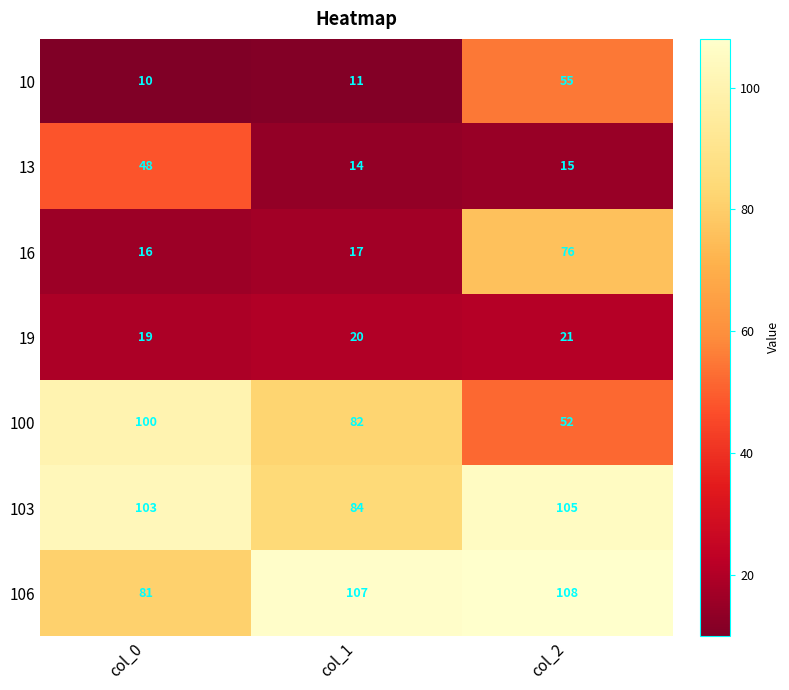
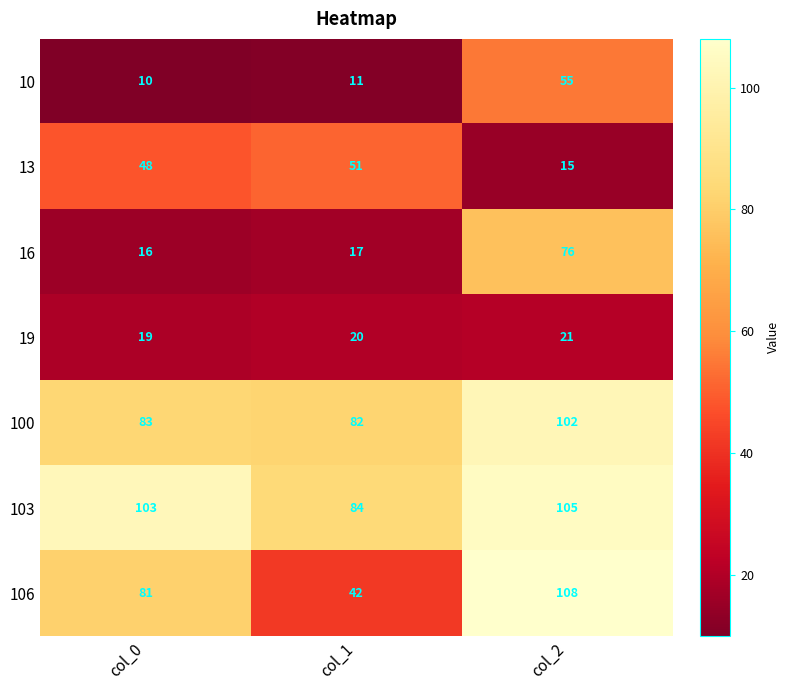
  {
    "10": {
      "col_0": 10,
      "col_1": 11,
      "col_2": 55
    },
    "13": {
      "col_0": 48,
-     "col_1": 14,
+     "col_1": 51,
      "col_2": 15
    },
    "16": {
      "col_0": 16,
      "col_1": 17,
      "col_2": 76
    },
    "19": {
      "col_0": 19,
      "col_1": 20,
      "col_2": 21
    },
    "100": {
-     "col_0": 100,
+     "col_0": 83,
      "col_1": 82,
-     "col_2": 52
+     "col_2": 102
    },
    "103": {
      "col_0": 103,
      "col_1": 84,
      "col_2": 105
    },
    "106": {
      "col_0": 81,
-     "col_1": 107,
+     "col_1": 42,
      "col_2": 108
    }
  }
